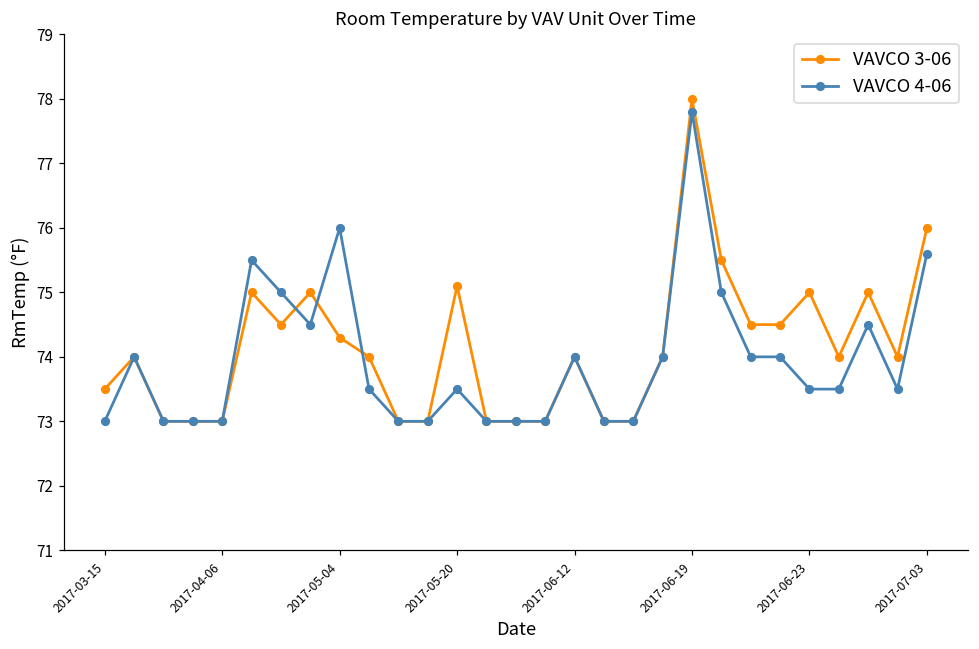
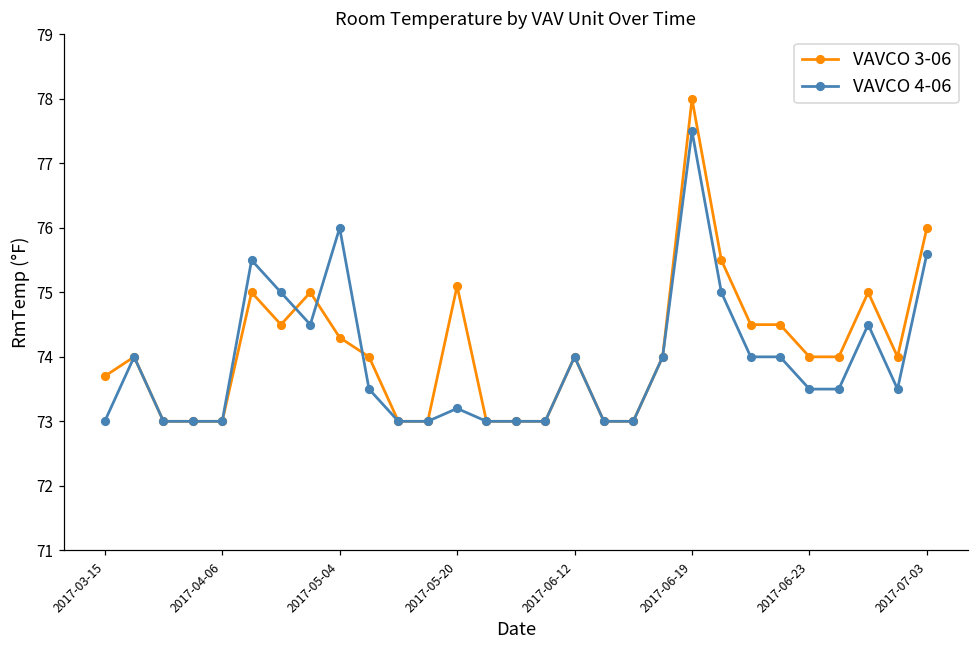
  {
    "VAVCO 3-06": {
-     "2017-03-15": 73.5,
+     "2017-03-15": 73.7,
      "2017-05-04": 74.3,
      "2017-05-20": 75.1,
      "2017-06-19": 78.0,
-     "2017-06-23": 75,
+     "2017-06-23": 74,
      "2017-07-03": 76.0
    },
    "VAVCO 4-06": {
      "2017-03-15": 73.0,
      "2017-05-04": 76.0,
-     "2017-05-20": 73.5,
-     "2017-06-19": 77.8,
+     "2017-05-20": 73.2,
+     "2017-06-19": 77.5,
      "2017-06-23": 73.5,
      "2017-07-03": 75.6
    }
  }
